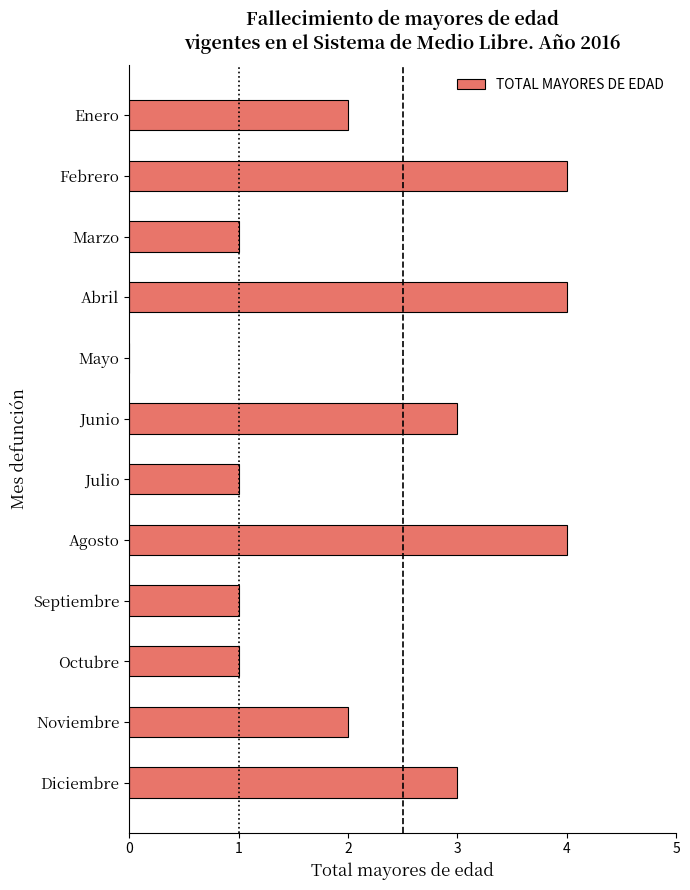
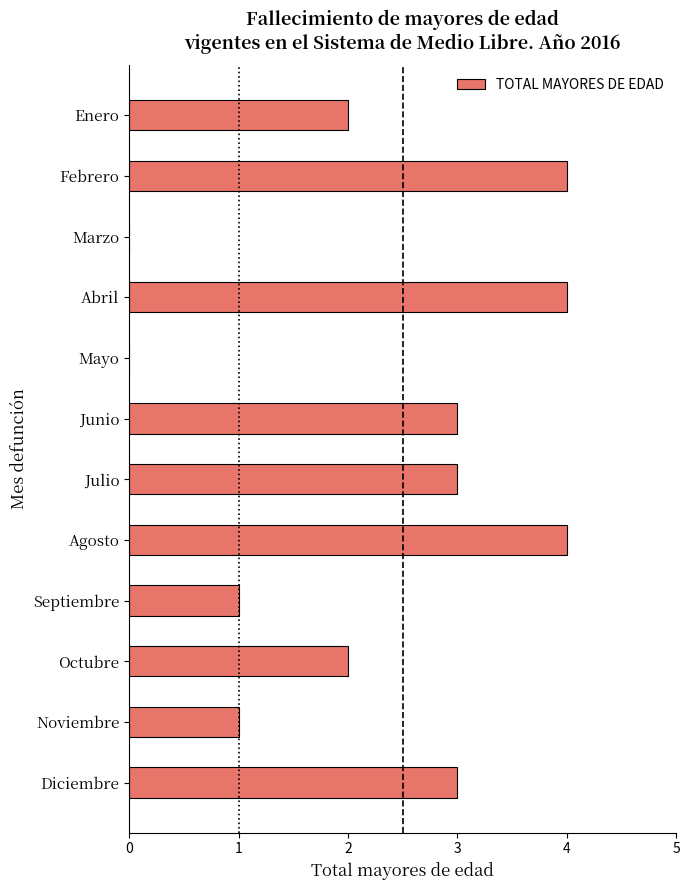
  {
    "Enero": 2,
    "Febrero": 4,
-   "Marzo": 1,
+   "Marzo": 0,
    "Abril": 4,
    "Mayo": 0,
    "Junio": 3,
-   "Julio": 1,
+   "Julio": 3,
    "Agosto": 4,
    "Septiembre": 1,
-   "Octubre": 1,
-   "Noviembre": 2,
+   "Octubre": 2,
+   "Noviembre": 1,
    "Diciembre": 3
  }
